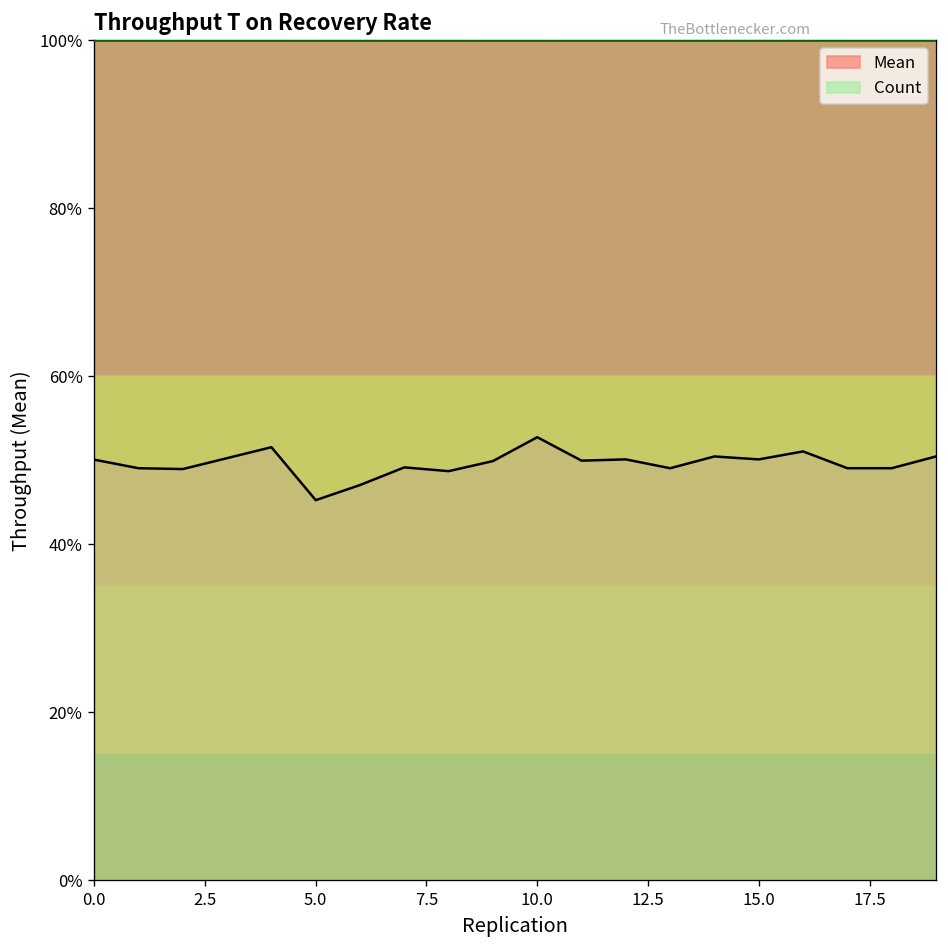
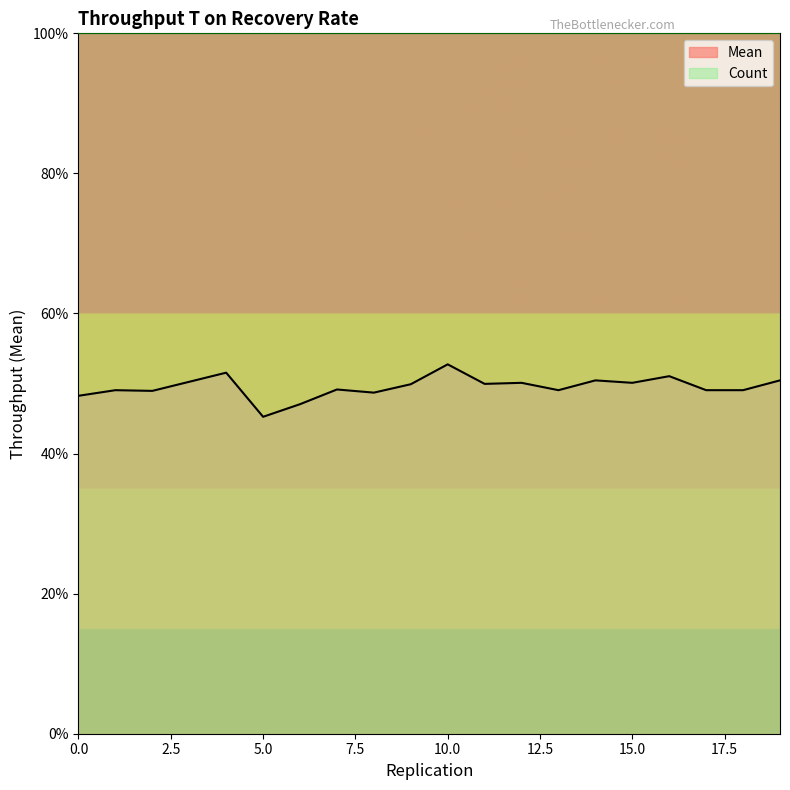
  {
    "Mean": {
-     "0.0": "50%",
+     "0.0": "48%",
      "5.0": "45%",
      "10.0": "53%",
      "15.0": "50%"
    },
    "Count": {
      "0.0": "100%",
      "5.0": "100%",
      "10.0": "100%",
      "15.0": "100%"
    }
  }
